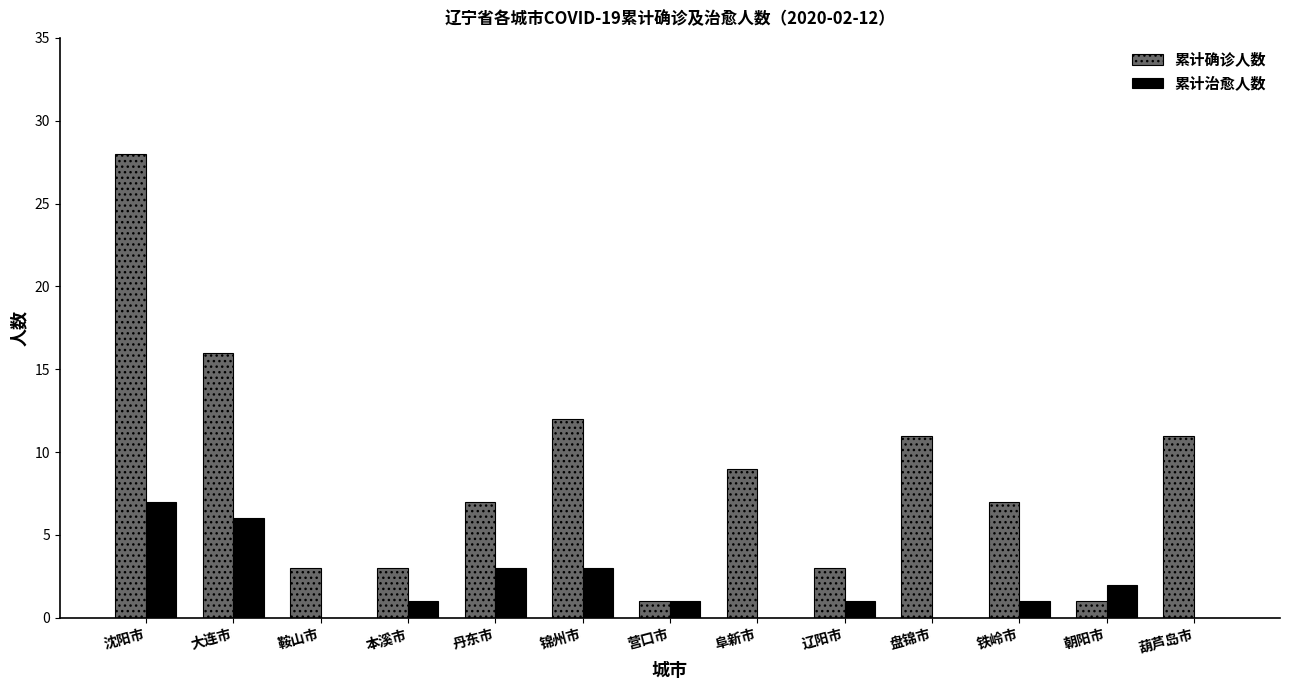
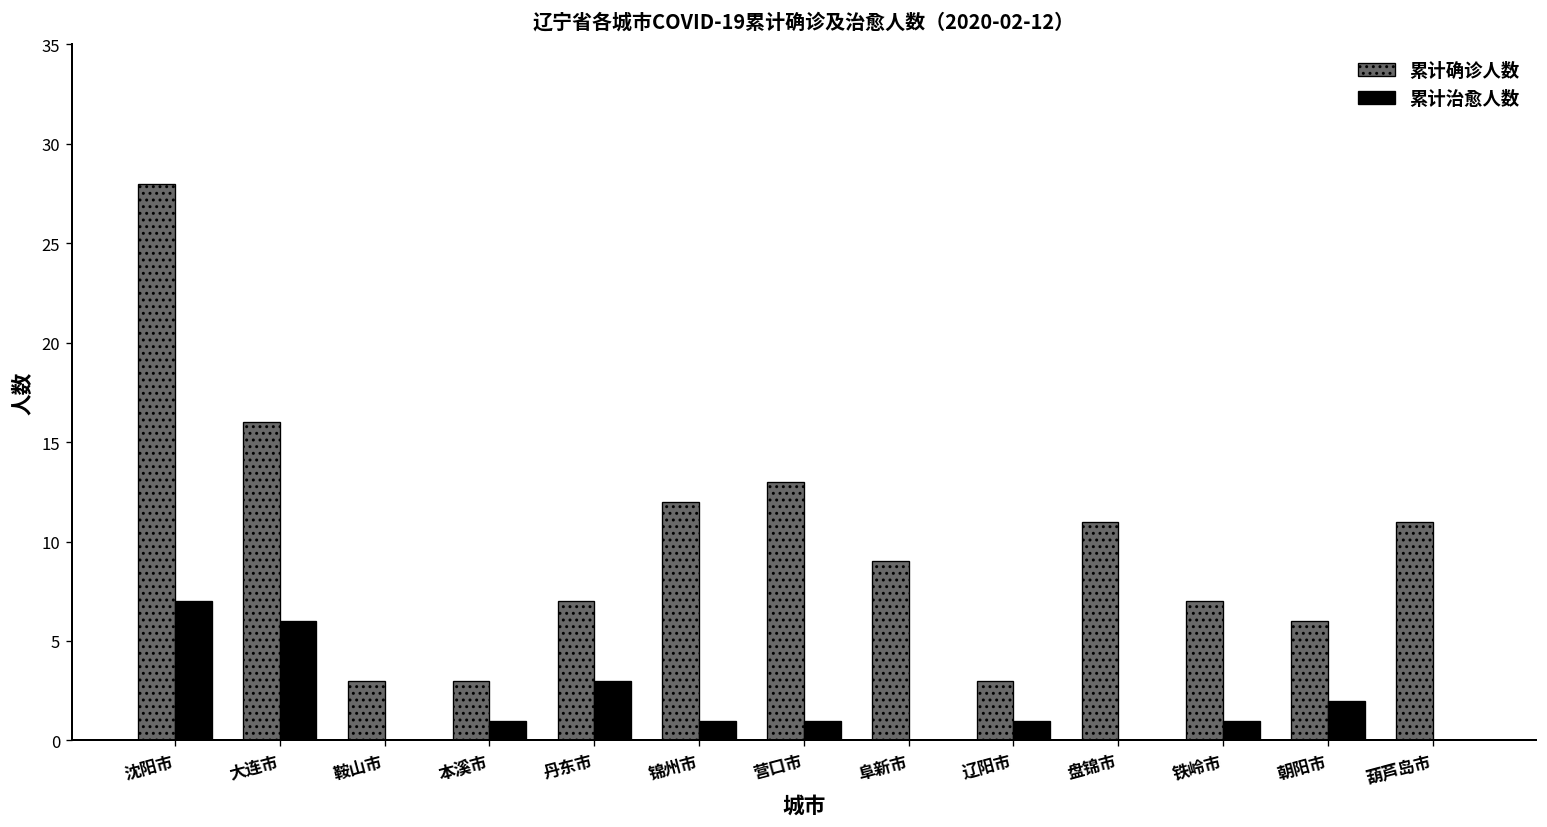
  {
    "累计确诊人数": {
      "沈阳市": 28,
      "大连市": 16,
      "鞍山市": 3,
      "本溪市": 3,
      "丹东市": 7,
      "锦州市": 12,
-     "营口市": 1,
+     "营口市": 13,
      "阜新市": 9,
      "辽阳市": 3,
      "盘锦市": 11,
      "铁岭市": 7,
-     "朝阳市": 1,
+     "朝阳市": 6,
      "葫芦岛市": 11
    },
    "累计治愈人数": {
      "沈阳市": 7,
      "大连市": 6,
      "鞍山市": 0,
      "本溪市": 1,
      "丹东市": 3,
-     "锦州市": 3,
+     "锦州市": 1,
      "营口市": 1,
      "阜新市": 0,
      "辽阳市": 1,
      "盘锦市": 0,
      "铁岭市": 1,
      "朝阳市": 2,
      "葫芦岛市": 0
    }
  }
